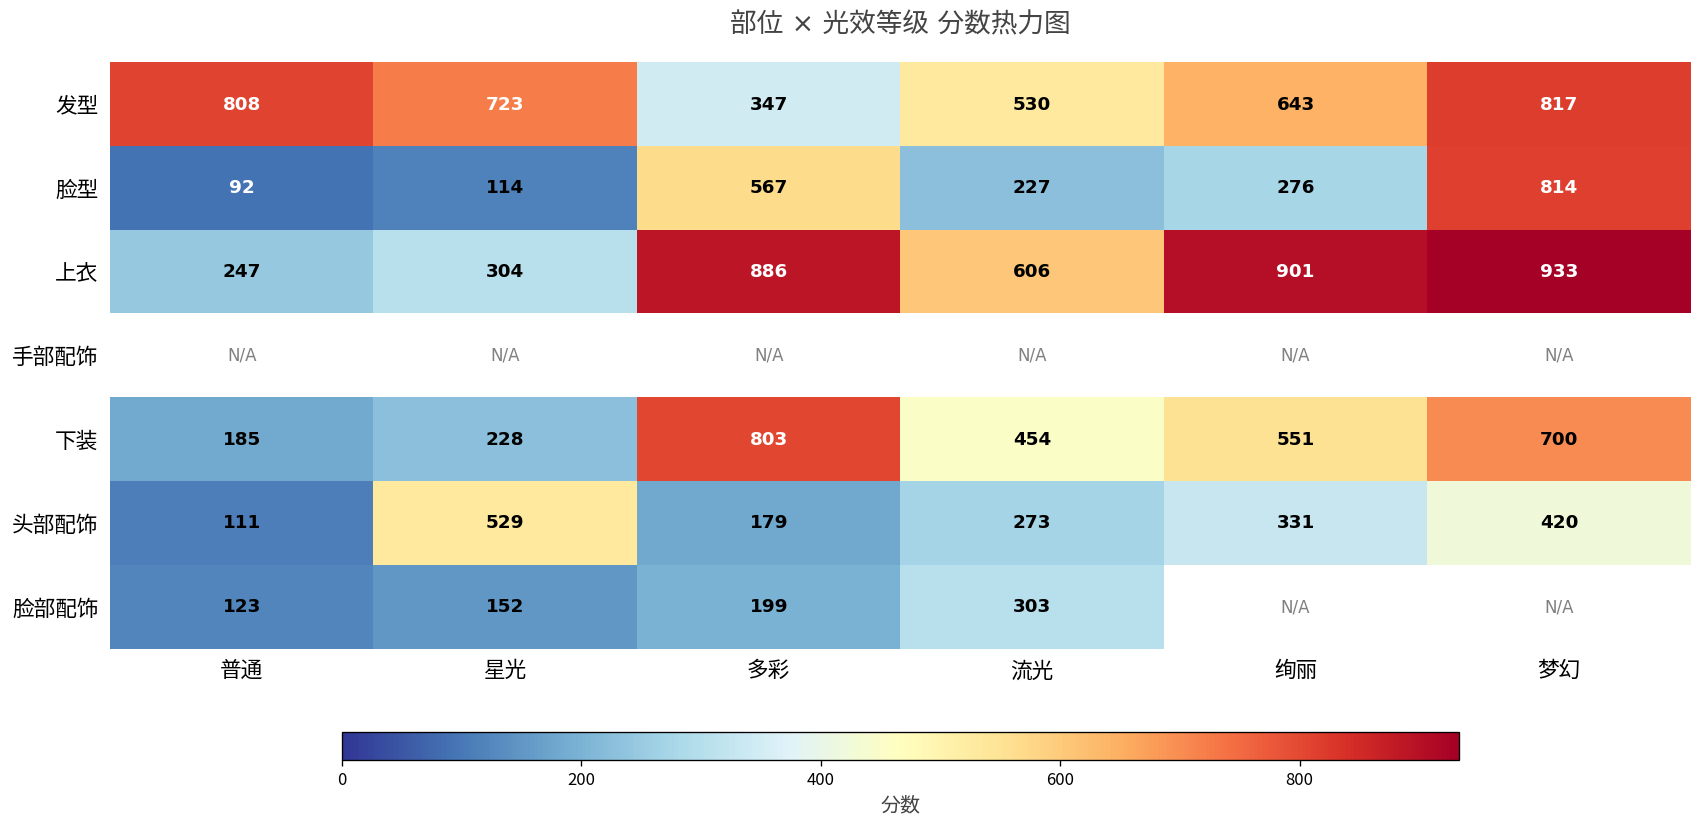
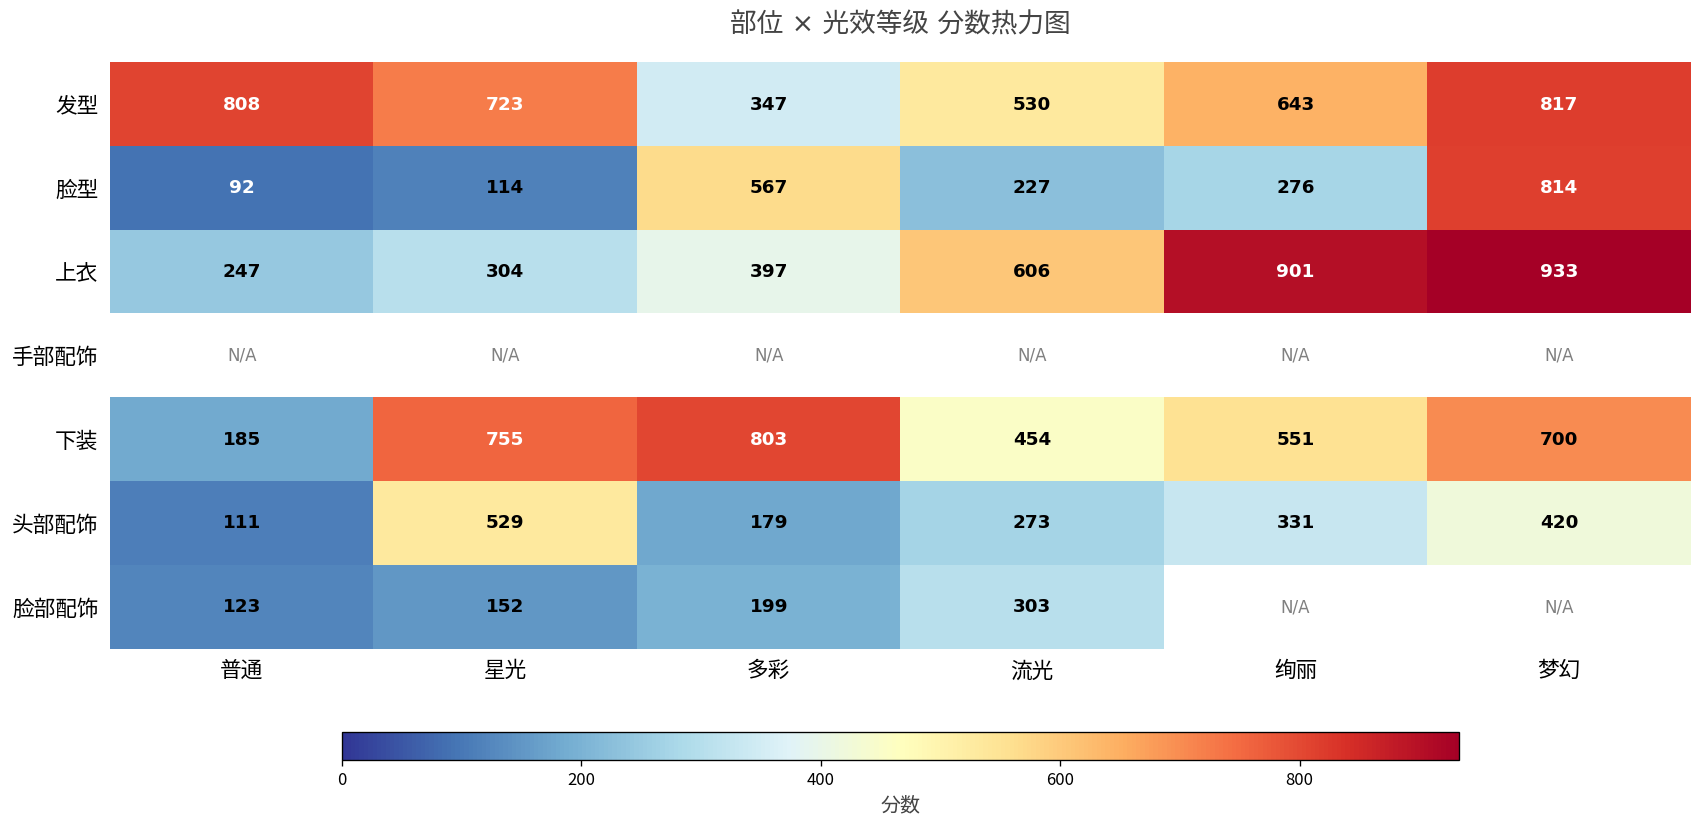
  {
    "发型": {
      "普通": 808,
      "星光": 723,
      "多彩": 347,
      "流光": 530,
      "绚丽": 643,
      "梦幻": 817
    },
    "脸型": {
      "普通": 92,
      "星光": 114,
      "多彩": 567,
      "流光": 227,
      "绚丽": 276,
      "梦幻": 814
    },
    "上衣": {
      "普通": 247,
      "星光": 304,
-     "多彩": 886,
+     "多彩": 397,
      "流光": 606,
      "绚丽": 901,
      "梦幻": 933
    },
    "下装": {
      "普通": 185,
-     "星光": 228,
+     "星光": 755,
      "多彩": 803,
      "流光": 454,
      "绚丽": 551,
      "梦幻": 700
    },
    "头部配饰": {
      "普通": 111,
      "星光": 529,
      "多彩": 179,
      "流光": 273,
      "绚丽": 331,
      "梦幻": 420
    },
    "脸部配饰": {
      "普通": 123,
      "星光": 152,
      "多彩": 199,
      "流光": 303
    }
  }
